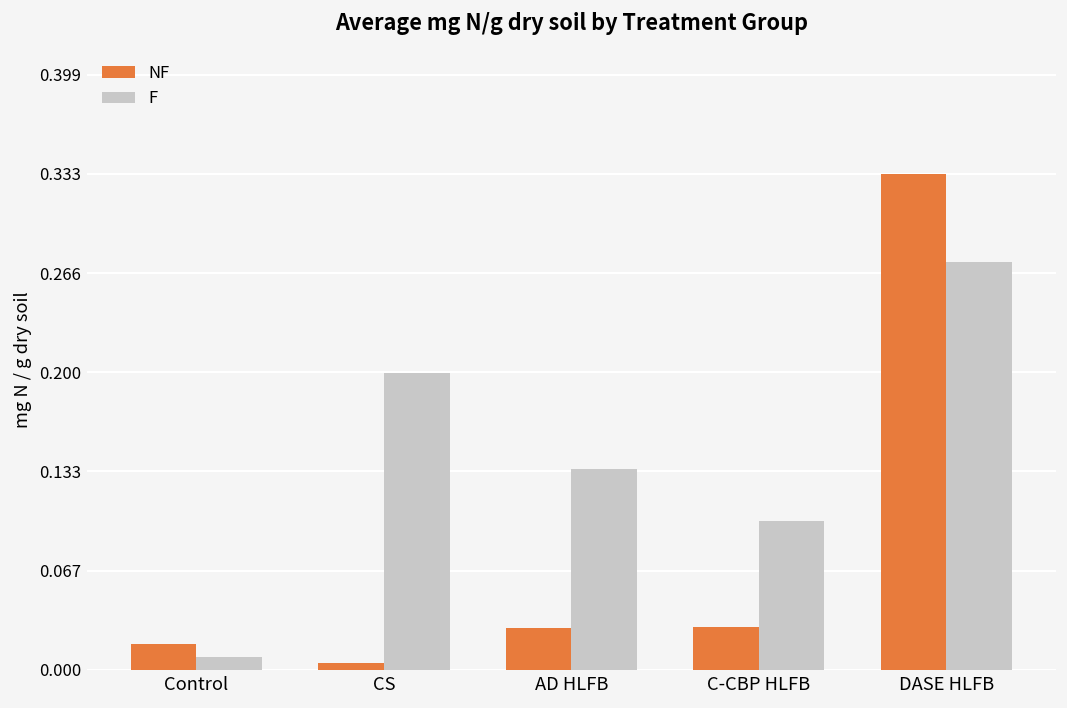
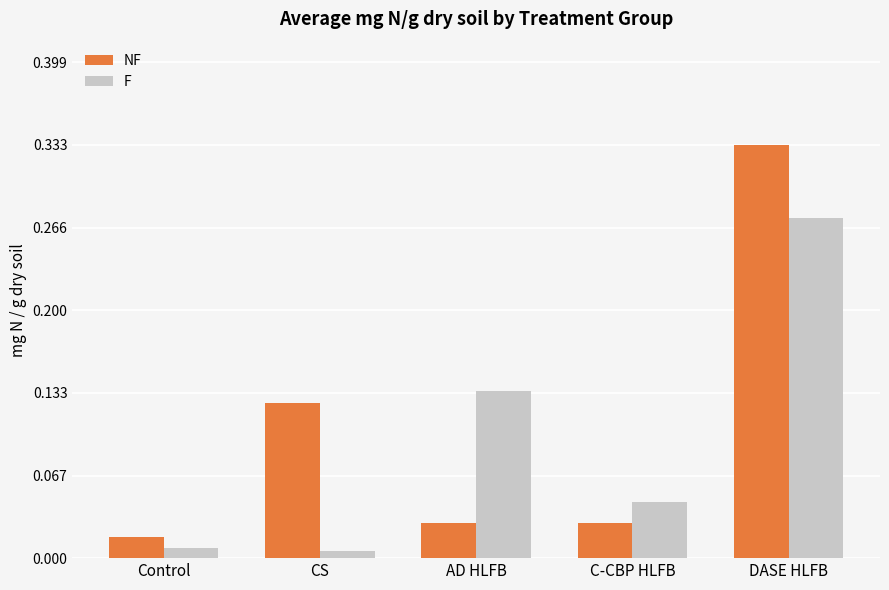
  {
    "NF": {
      "Control": 0.017,
-     "CS": 0.004,
+     "CS": 0.125,
      "AD HLFB": 0.028,
      "C-CBP HLFB": 0.028,
      "DASE HLFB": 0.333
    },
    "F": {
      "Control": 0.008,
-     "CS": 0.199,
+     "CS": 0.006,
      "AD HLFB": 0.135,
-     "C-CBP HLFB": 0.100,
+     "C-CBP HLFB": 0.045,
      "DASE HLFB": 0.274
    }
  }
